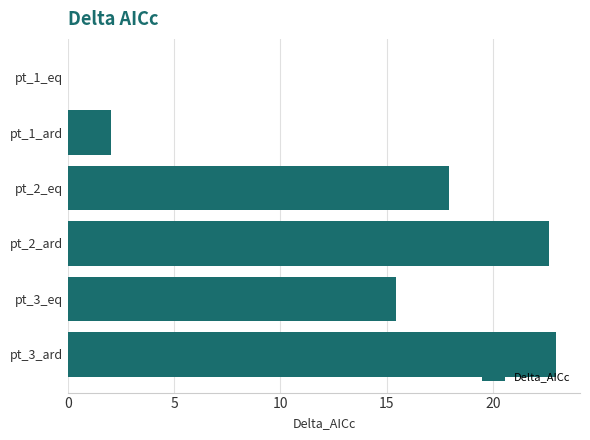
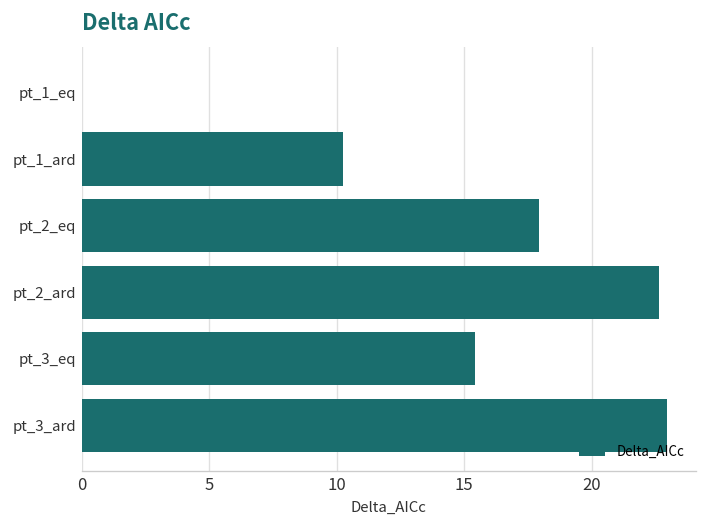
  {
    "pt_1_eq": 0.0,
-   "pt_1_ard": 2.0,
+   "pt_1_ard": 10.3,
    "pt_2_eq": 17.9,
    "pt_2_ard": 22.6,
    "pt_3_eq": 15.4,
    "pt_3_ard": 23.0
  }
